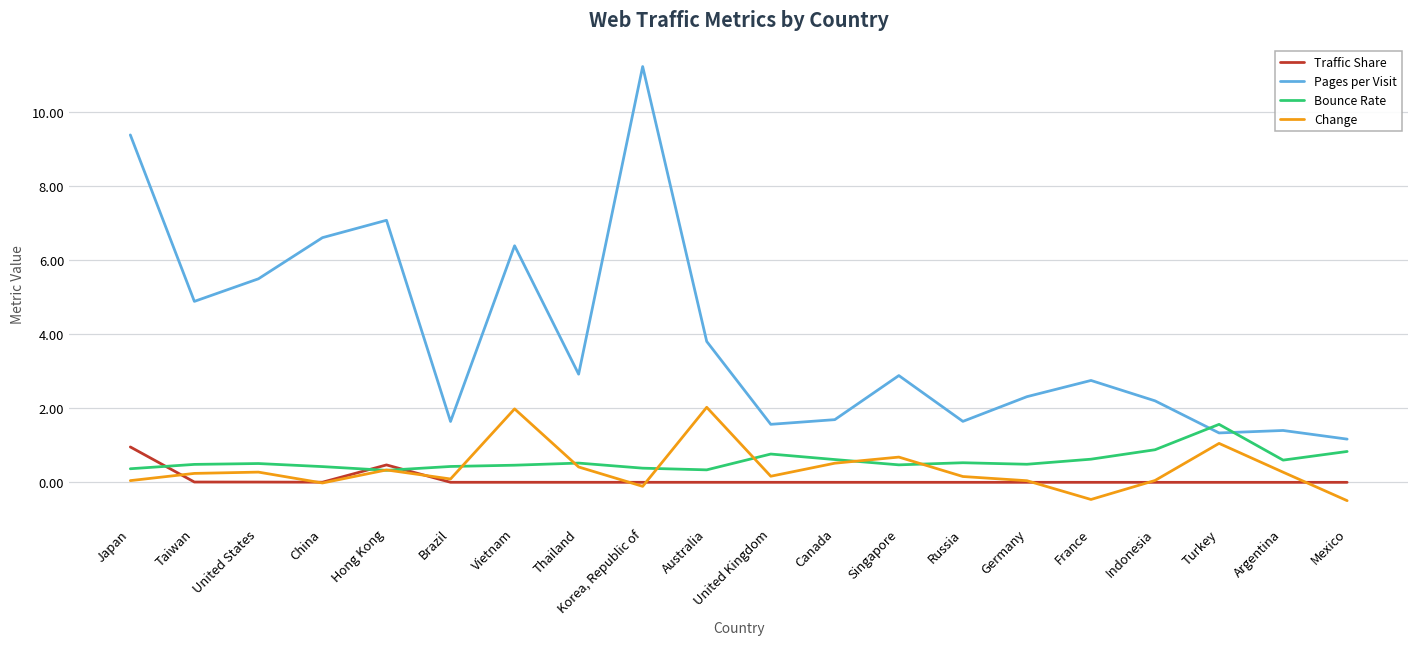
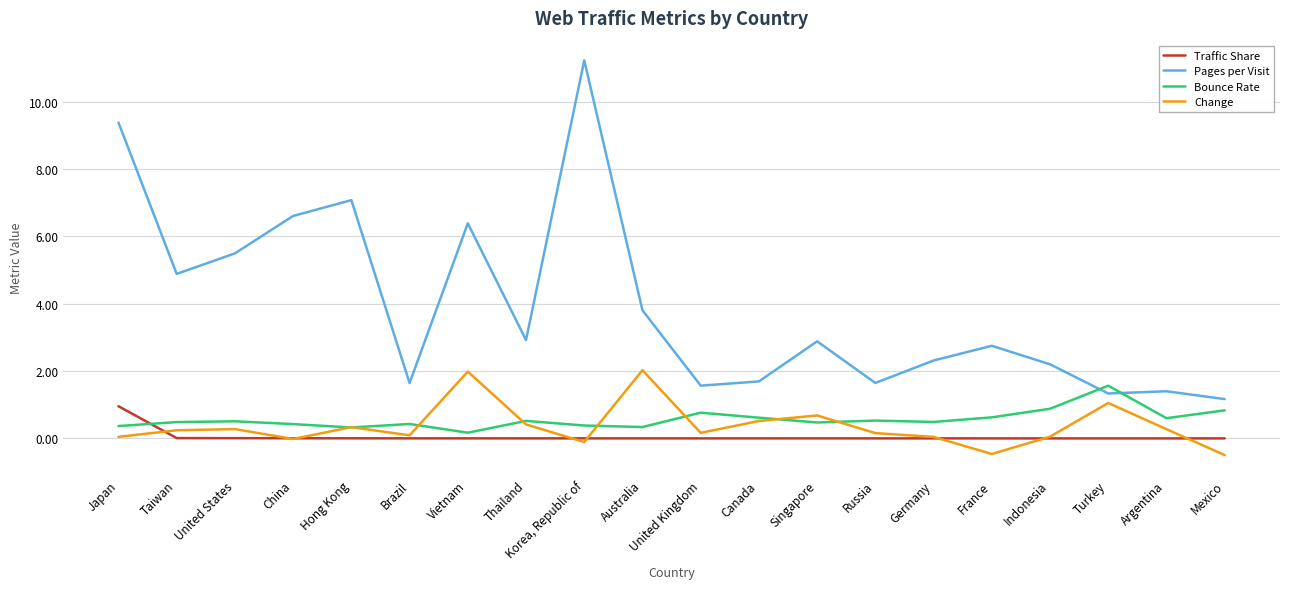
  {
    "Traffic Share": {
      "Japan": 1.0,
      "Taiwan": 0.0,
      "United States": 0.0,
-     "Hong Kong": 0.5,
+     "Hong Kong": 0.0,
      "Brazil": 0.0,
      "Vietnam": 0.0,
      "Thailand": 0.0,
      "Korea, Republic of": 0.0,
      "Australia": 0.0,
      "United Kingdom": 0.0,
      "Canada": 0.0,
      "Singapore": 0.0,
      "Russia": 0.0,
      "France": 0.0,
      "Turkey": 0.0,
      "Argentina": 0.0,
      "Mexico": 0.0
    },
    "Pages per Visit": {
      "Japan": 9.4,
      "Taiwan": 4.9,
      "United States": 5.5,
      "China": 6.6,
      "Hong Kong": 7.1,
      "Brazil": 1.6,
      "Vietnam": 6.4,
      "Thailand": 2.9,
      "Korea, Republic of": 11.2,
      "Australia": 3.8,
      "United Kingdom": 1.6,
      "Canada": 1.7,
      "Singapore": 2.9,
      "Russia": 1.6,
      "Germany": 2.3,
      "France": 2.8,
      "Indonesia": 2.2,
      "Turkey": 1.3,
      "Argentina": 1.4,
      "Mexico": 1.2
    },
    "Bounce Rate": {
      "Japan": 0.4,
      "Taiwan": 0.5,
      "United States": 0.5,
      "China": 0.4,
      "Brazil": 0.4,
-     "Vietnam": 0.5,
+     "Vietnam": 0.2,
      "Thailand": 0.5,
      "Korea, Republic of": 0.4,
      "Australia": 0.3,
      "United Kingdom": 0.8,
      "Canada": 0.6,
      "Singapore": 0.5,
      "Russia": 0.5,
      "Germany": 0.5,
      "France": 0.6,
      "Indonesia": 0.9,
      "Turkey": 1.6,
      "Argentina": 0.6,
      "Mexico": 0.8
    },
    "Change": {
      "Japan": 0.0,
      "Taiwan": 0.2,
      "United States": 0.3,
      "Brazil": 0.1,
      "Vietnam": 2.0,
      "Thailand": 0.4,
      "Korea, Republic of": -0.1,
      "Australia": 2.0,
      "United Kingdom": 0.2,
      "Canada": 0.5,
      "Singapore": 0.7,
      "Russia": 0.2,
      "France": -0.5,
      "Turkey": 1.1,
      "Argentina": 0.3,
      "Mexico": -0.5
    }
  }
